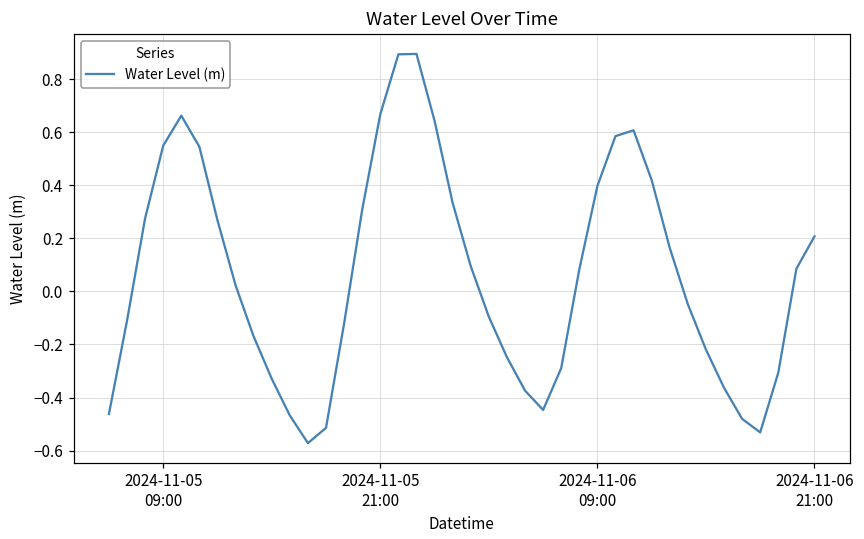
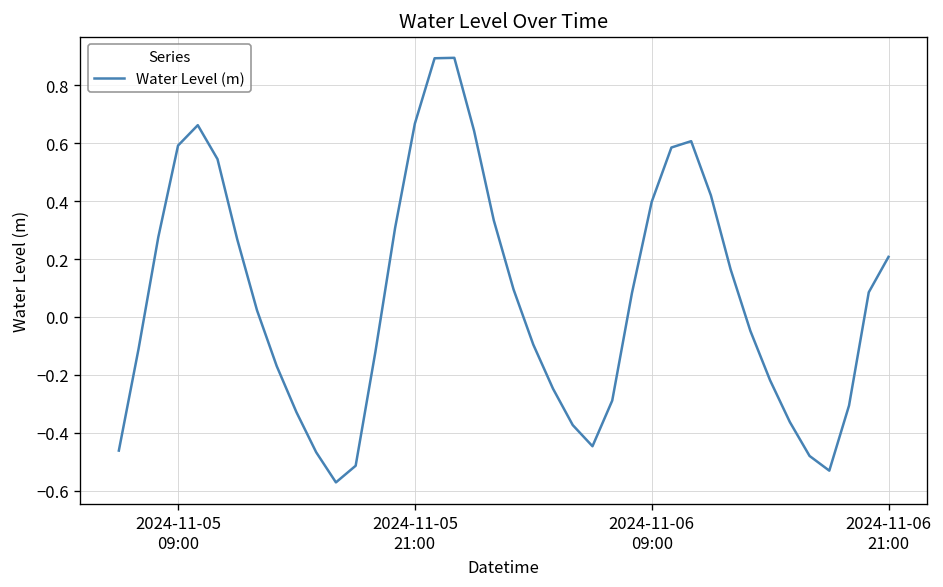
  {
-   "2024-11-05 09:00": 0.55,
+   "2024-11-05 09:00": 0.59,
    "2024-11-05 21:00": 0.67,
    "2024-11-06 09:00": 0.40,
    "2024-11-06 21:00": 0.21
  }
